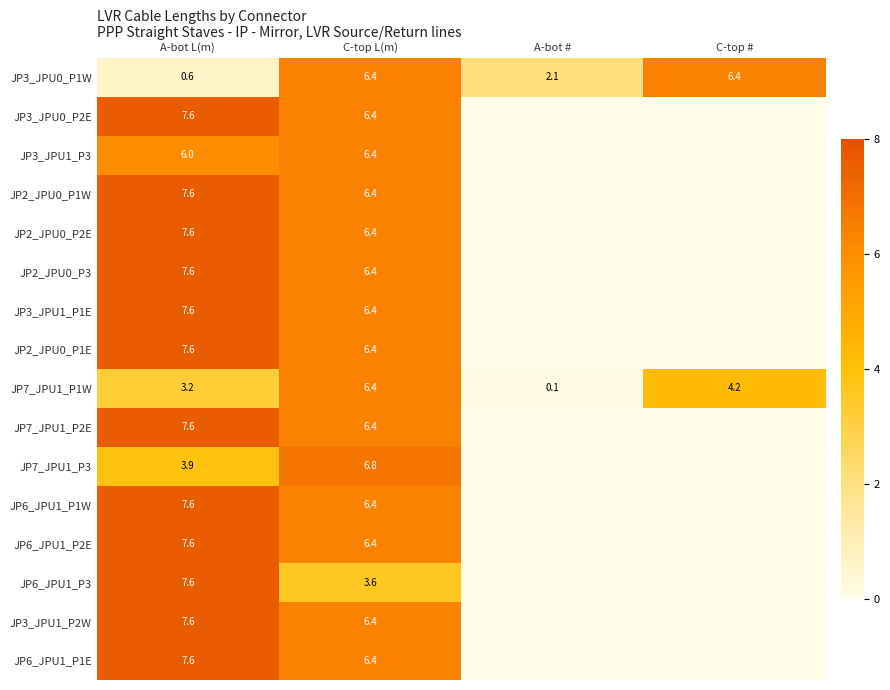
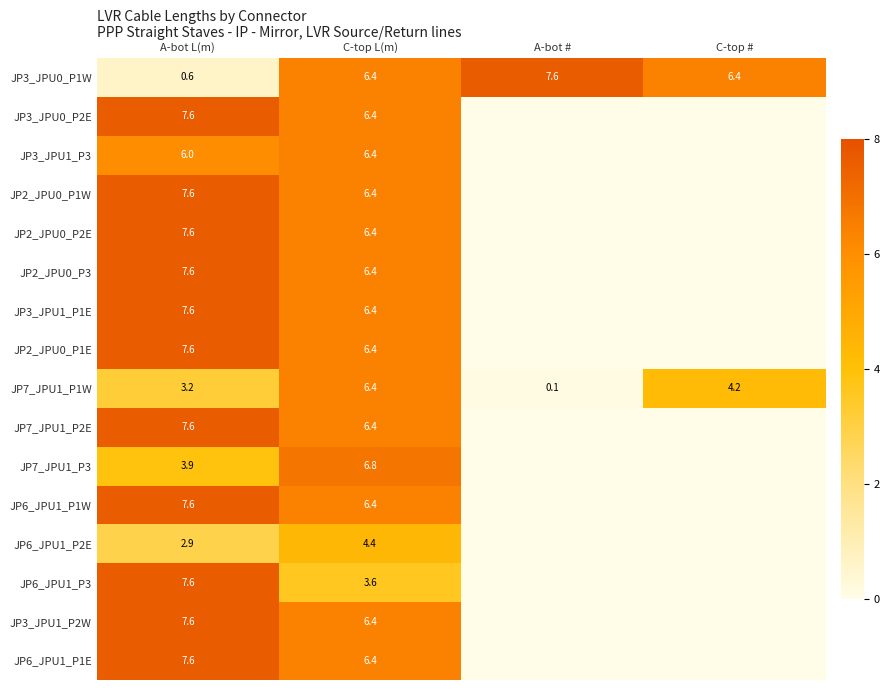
  {
    "JP3_JPU0_P1W": {
      "A-bot L(m)": 0.6,
      "C-top L(m)": 6.4,
-     "A-bot #": 2.1,
+     "A-bot #": 7.6,
      "C-top #": 6.4
    },
    "JP3_JPU0_P2E": {
      "A-bot L(m)": 7.6,
      "C-top L(m)": 6.4
    },
    "JP3_JPU1_P3": {
      "A-bot L(m)": 6.0,
      "C-top L(m)": 6.4
    },
    "JP2_JPU0_P1W": {
      "A-bot L(m)": 7.6,
      "C-top L(m)": 6.4
    },
    "JP2_JPU0_P2E": {
      "A-bot L(m)": 7.6,
      "C-top L(m)": 6.4
    },
    "JP2_JPU0_P3": {
      "A-bot L(m)": 7.6,
      "C-top L(m)": 6.4
    },
    "JP3_JPU1_P1E": {
      "A-bot L(m)": 7.6,
      "C-top L(m)": 6.4
    },
    "JP2_JPU0_P1E": {
      "A-bot L(m)": 7.6,
      "C-top L(m)": 6.4
    },
    "JP7_JPU1_P1W": {
      "A-bot L(m)": 3.2,
      "C-top L(m)": 6.4,
      "A-bot #": 0.1,
      "C-top #": 4.2
    },
    "JP7_JPU1_P2E": {
      "A-bot L(m)": 7.6,
      "C-top L(m)": 6.4
    },
    "JP7_JPU1_P3": {
      "A-bot L(m)": 3.9,
      "C-top L(m)": 6.8
    },
    "JP6_JPU1_P1W": {
      "A-bot L(m)": 7.6,
      "C-top L(m)": 6.4
    },
    "JP6_JPU1_P2E": {
-     "A-bot L(m)": 7.6,
-     "C-top L(m)": 6.4
+     "A-bot L(m)": 2.9,
+     "C-top L(m)": 4.4
    },
    "JP6_JPU1_P3": {
      "A-bot L(m)": 7.6,
      "C-top L(m)": 3.6
    },
    "JP3_JPU1_P2W": {
      "A-bot L(m)": 7.6,
      "C-top L(m)": 6.4
    },
    "JP6_JPU1_P1E": {
      "A-bot L(m)": 7.6,
      "C-top L(m)": 6.4
    }
  }
